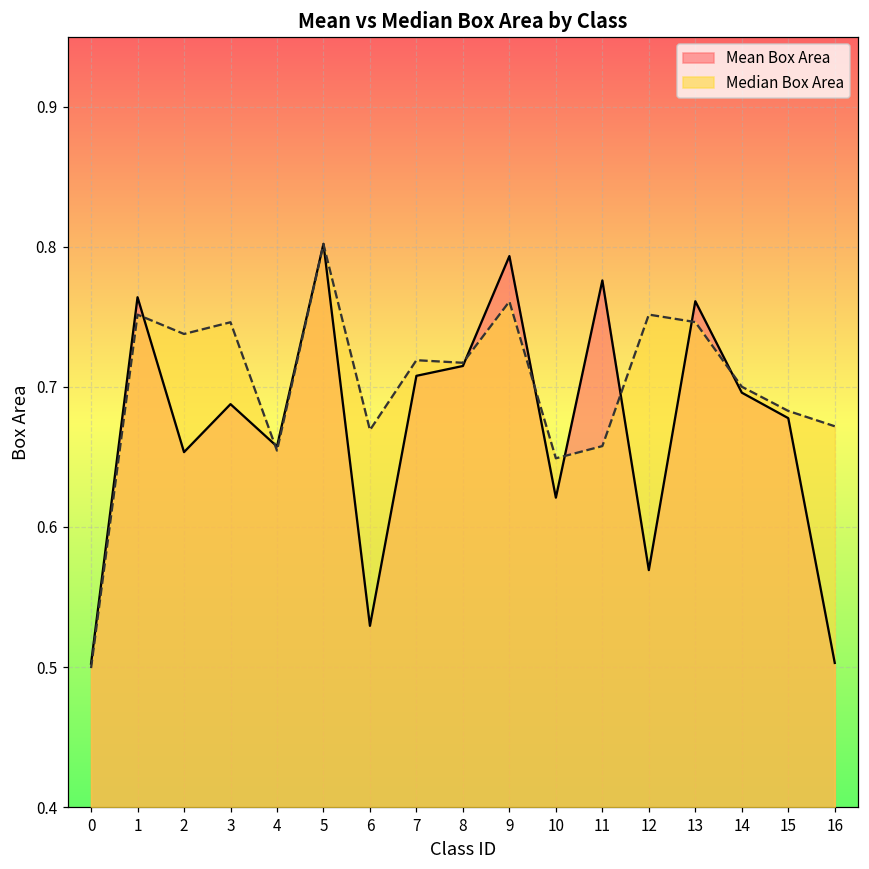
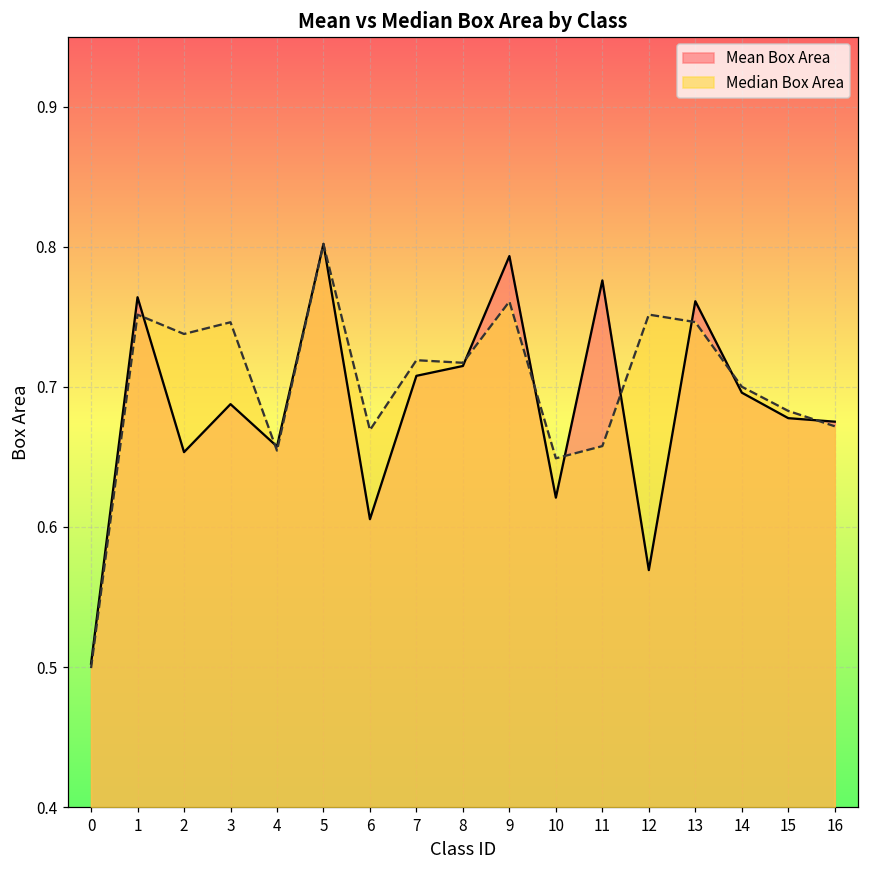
  {
    "Mean Box Area": {
      "0": 0.502,
      "1": 0.764,
      "2": 0.653,
      "3": 0.688,
      "4": 0.657,
-     "6": 0.529,
+     "6": 0.606,
      "7": 0.708,
      "8": 0.715,
      "9": 0.793,
      "10": 0.621,
      "11": 0.776,
      "12": 0.569,
      "13": 0.761,
      "14": 0.696,
      "15": 0.678,
-     "16": 0.503
+     "16": 0.675
    },
    "Median Box Area": {
      "0": 0.499,
      "1": 0.752,
      "2": 0.738,
      "3": 0.746,
      "4": 0.654,
      "6": 0.669,
      "7": 0.719,
      "8": 0.717,
      "9": 0.761,
      "10": 0.649,
      "11": 0.658,
      "12": 0.752,
      "13": 0.746,
      "14": 0.700,
      "15": 0.683,
      "16": 0.672
    }
  }
